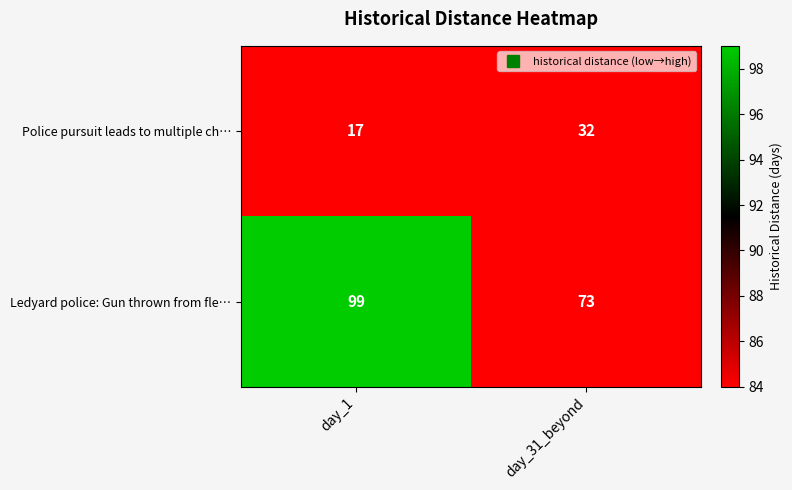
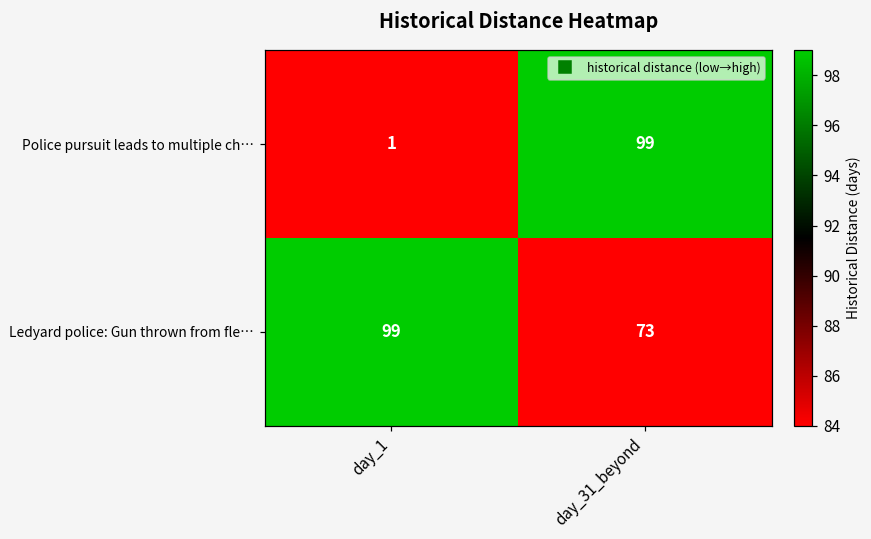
  {
    "Police pursuit leads to multiple ch…": {
-     "day_1": 17,
-     "day_31_beyond": 32
+     "day_1": 1,
+     "day_31_beyond": 99
    },
    "Ledyard police: Gun thrown from fle…": {
      "day_1": 99,
      "day_31_beyond": 73
    }
  }
